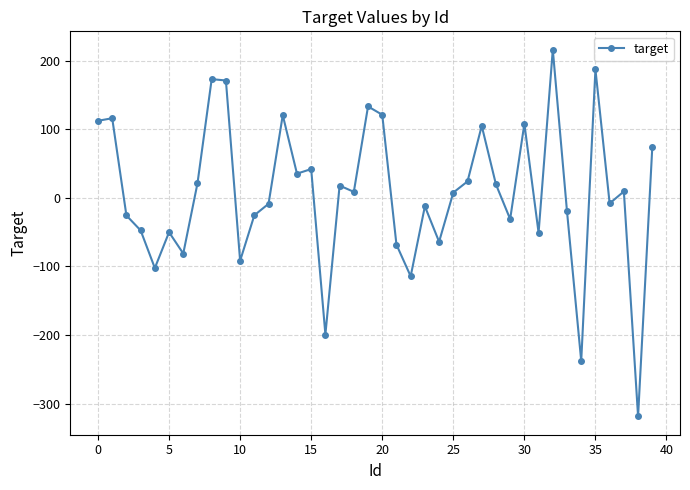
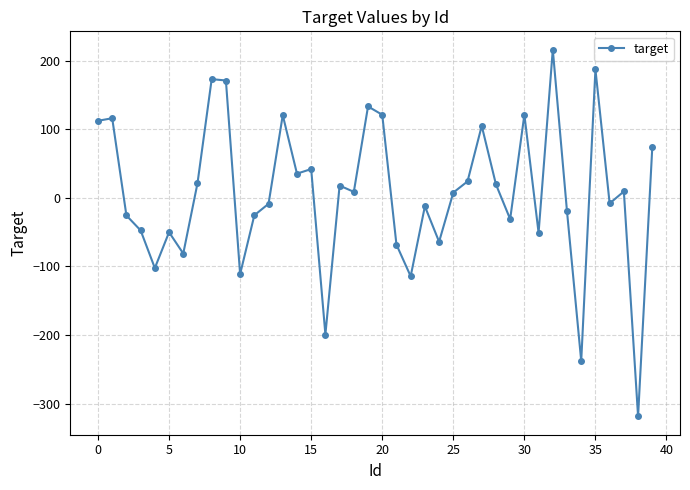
  {
    "0": 110,
    "5": -50,
-   "10": -90,
+   "10": -110,
    "15": 40,
    "20": 120,
    "25": 10,
-   "30": 110,
+   "30": 120,
    "35": 190
  }
